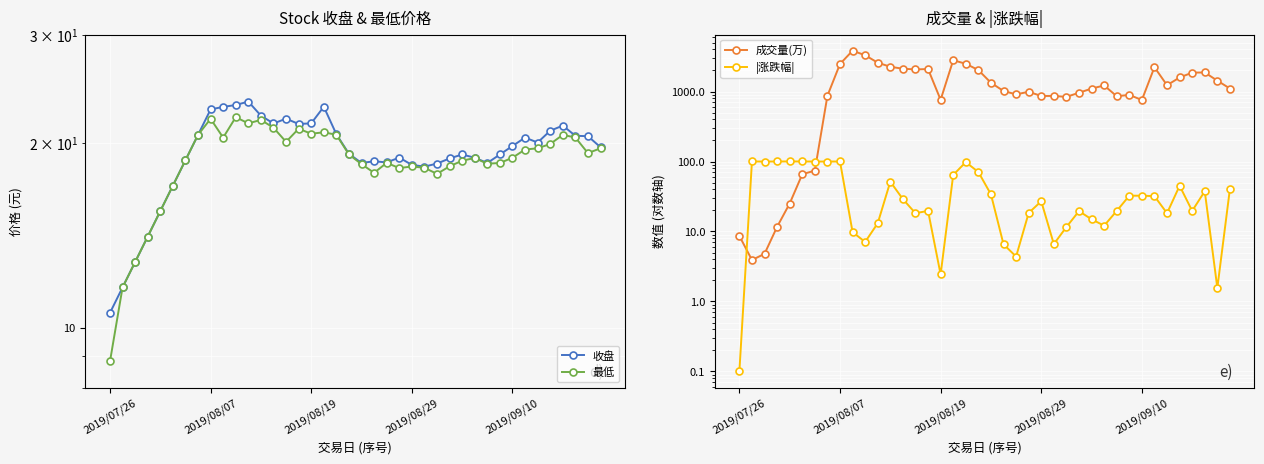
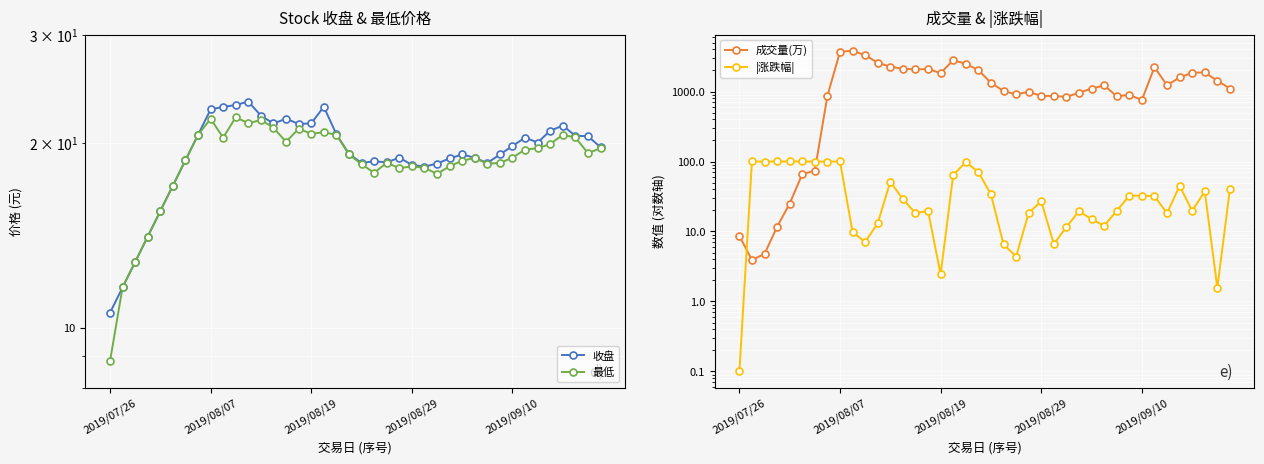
  {
    "成交量 & |涨跌幅|": {
      "成交量(万)": {
        "2019/07/26": 9,
-       "2019/08/07": 2500,
-       "2019/08/19": 800,
+       "2019/08/07": 4000,
+       "2019/08/19": 1800,
        "2019/08/29": 900,
        "2019/09/10": 800
      },
      "|涨跌幅|": {
        "2019/07/26": 0.10,
        "2019/08/07": 100,
        "2019/08/19": 2.4,
        "2019/08/29": 27,
        "2019/09/10": 30
      }
    }
  }
